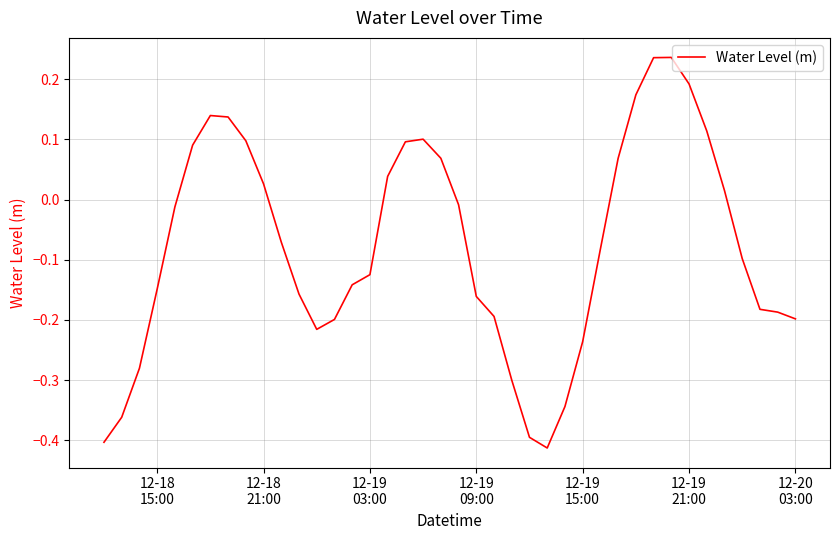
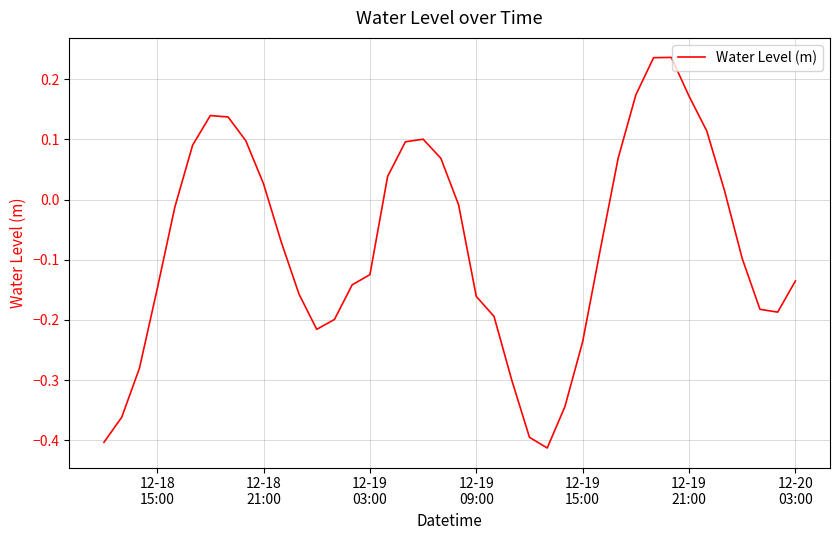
  {
    "12-18 15:00": -0.15,
    "12-18 21:00": 0.03,
    "12-19 03:00": -0.12,
    "12-19 09:00": -0.16,
    "12-19 15:00": -0.24,
-   "12-19 21:00": 0.19,
-   "12-20 03:00": -0.20
+   "12-19 21:00": 0.17,
+   "12-20 03:00": -0.14
  }
